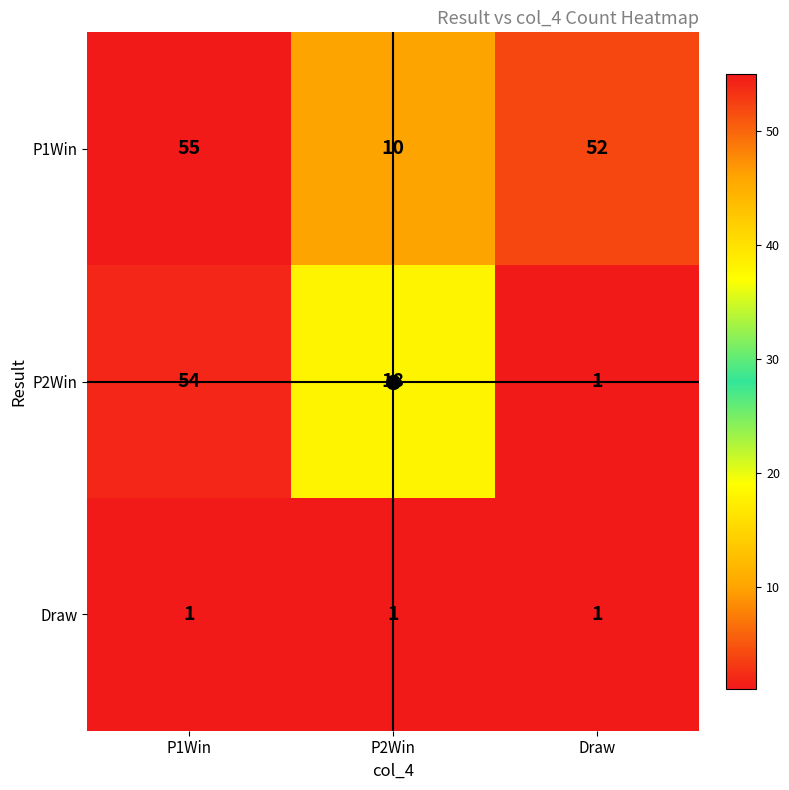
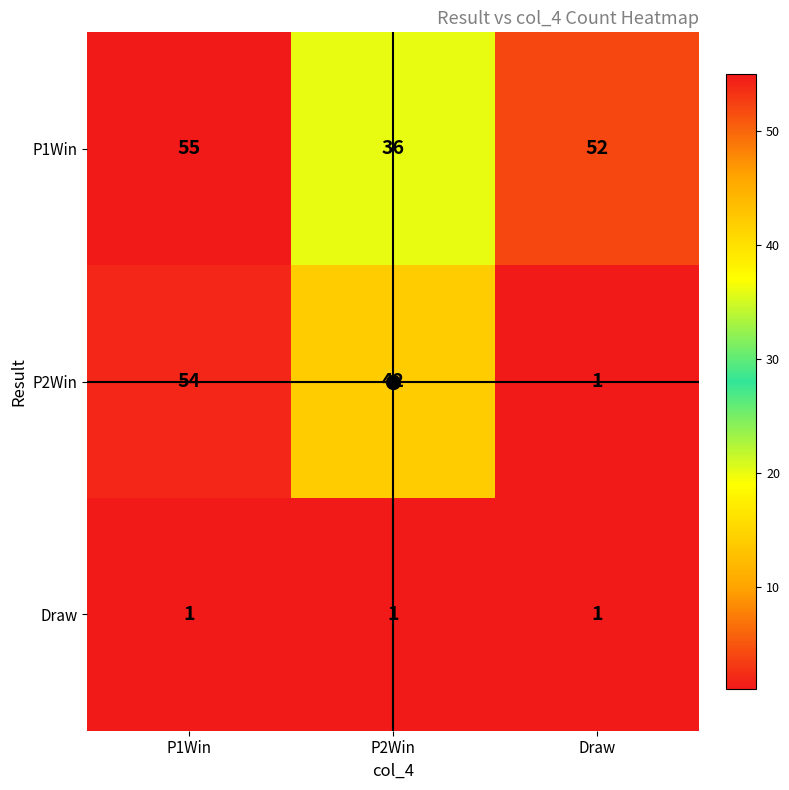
  {
    "P1Win": {
      "P1Win": 55,
-     "P2Win": 10,
+     "P2Win": 36,
      "Draw": 52
    },
    "P2Win": {
      "P1Win": 54,
-     "P2Win": 18,
+     "P2Win": 42,
      "Draw": 1
    },
    "Draw": {
      "P1Win": 1,
      "P2Win": 1,
      "Draw": 1
    }
  }
